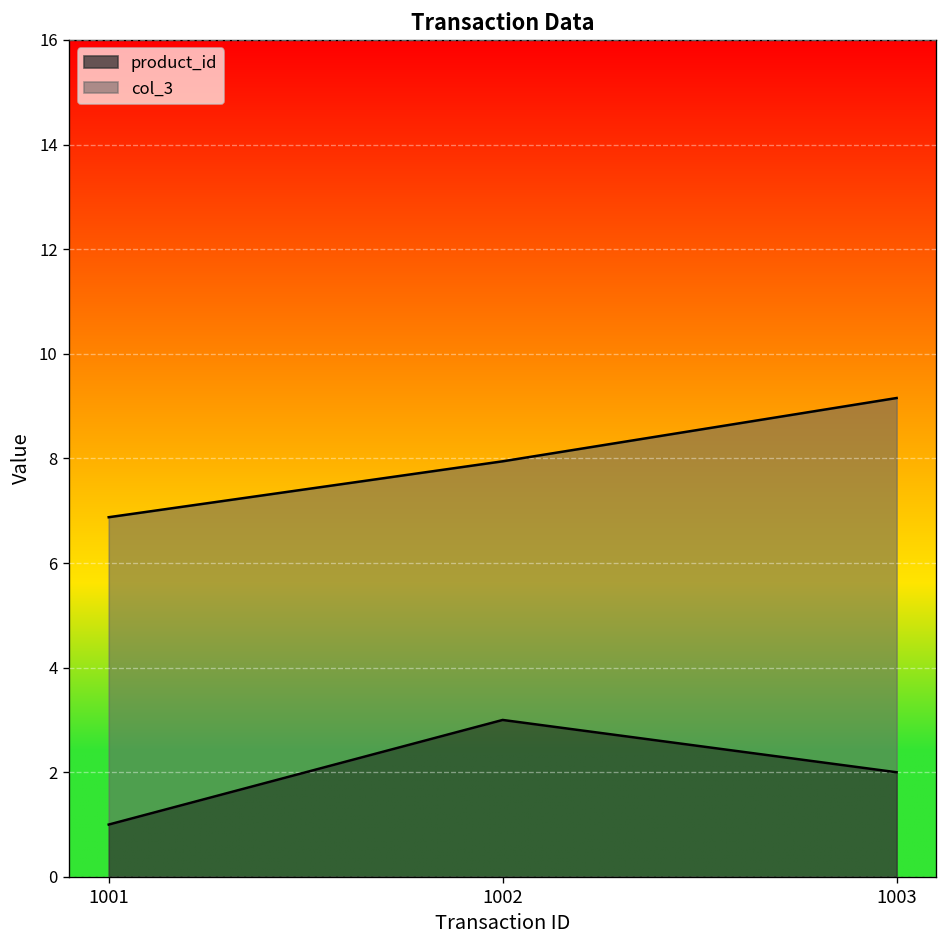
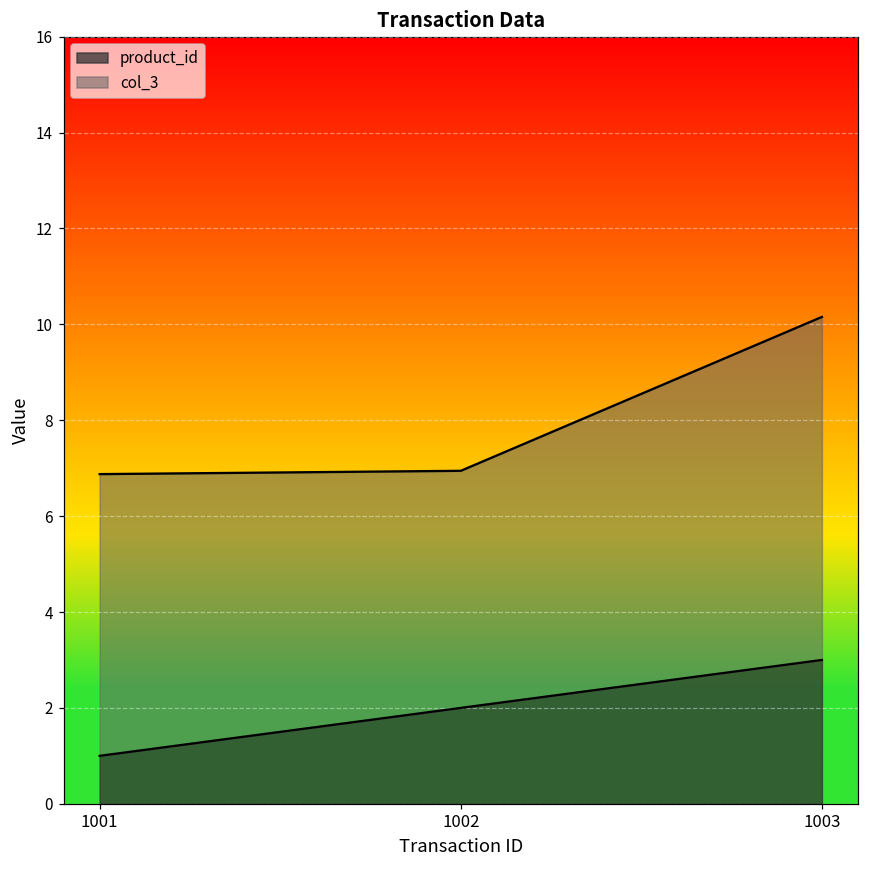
  {
    "product_id": {
      "1001": 1,
-     "1002": 3,
-     "1003": 2
+     "1002": 2,
+     "1003": 3
    },
    "col_3": {
      "1001": 5.9,
      "1002": 5,
      "1003": 7.2
    }
  }
